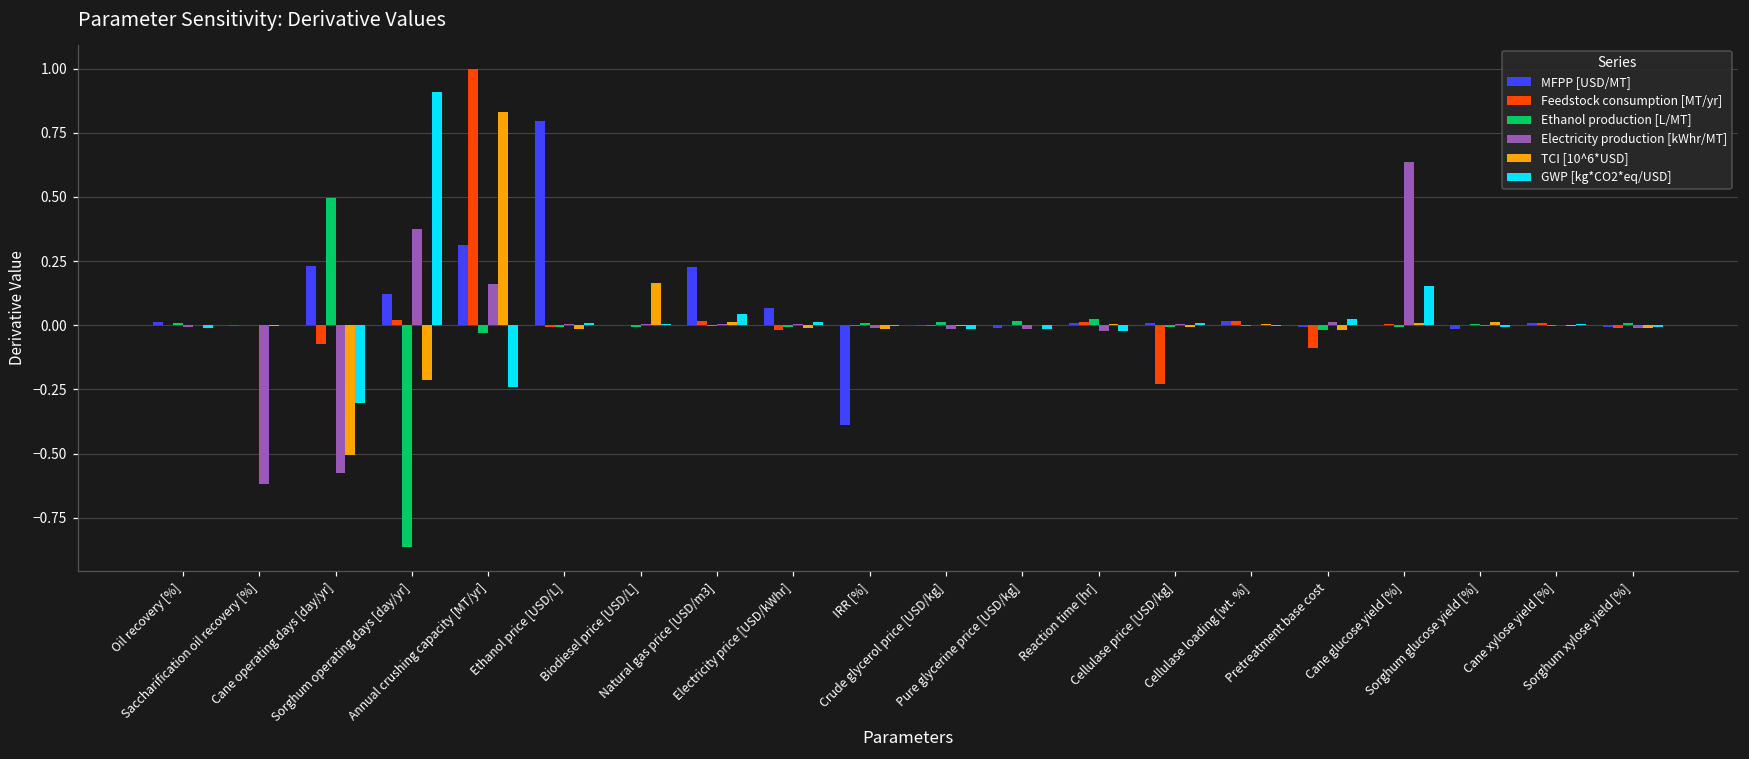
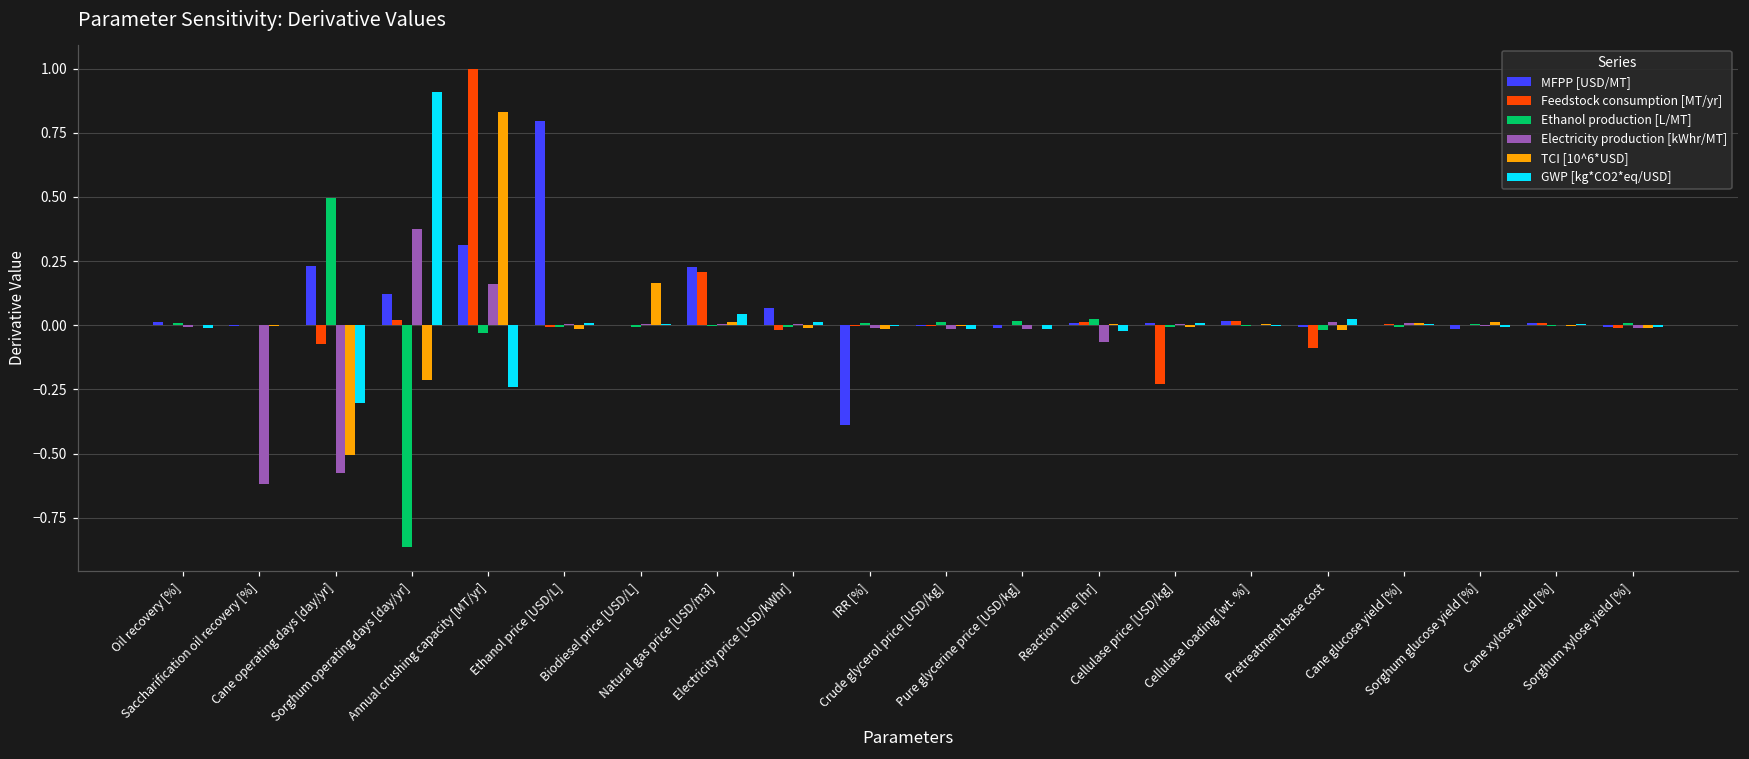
  {
    "MFPP [USD/MT]": {
      "Oil recovery [%]": 0.01,
      "Cane operating days [day/yr]": 0.23,
      "Sorghum operating days [day/yr]": 0.12,
      "Annual crushing capacity [MT/yr]": 0.31,
      "Ethanol price [USD/L]": 0.80,
      "Natural gas price [USD/m3]": 0.23,
      "Electricity price [USD/kWhr]": 0.07,
      "IRR [%]": -0.39,
      "Cellulase loading [wt. %]": 0.02,
      "Sorghum glucose yield [%]": -0.02,
      "Cane xylose yield [%]": 0.01
    },
    "Feedstock consumption [MT/yr]": {
      "Cane operating days [day/yr]": -0.07,
      "Sorghum operating days [day/yr]": 0.02,
      "Annual crushing capacity [MT/yr]": 1.00,
-     "Natural gas price [USD/m3]": 0.02,
+     "Natural gas price [USD/m3]": 0.21,
      "Electricity price [USD/kWhr]": -0.02,
      "Reaction time [hr]": 0.01,
      "Cellulase price [USD/kg]": -0.23,
      "Cellulase loading [wt. %]": 0.02,
      "Pretreatment base cost": -0.09,
      "Sorghum xylose yield [%]": -0.01
    },
    "Ethanol production [L/MT]": {
      "Cane operating days [day/yr]": 0.50,
      "Sorghum operating days [day/yr]": -0.86,
      "Annual crushing capacity [MT/yr]": -0.03,
      "Crude glycerol price [USD/kg]": 0.01,
      "Pure glycerine price [USD/kg]": 0.02,
      "Reaction time [hr]": 0.02,
      "Pretreatment base cost": -0.02
    },
    "Electricity production [kWhr/MT]": {
      "Saccharification oil recovery [%]": -0.62,
      "Cane operating days [day/yr]": -0.57,
      "Sorghum operating days [day/yr]": 0.38,
      "Annual crushing capacity [MT/yr]": 0.16,
      "Crude glycerol price [USD/kg]": -0.01,
      "Pure glycerine price [USD/kg]": -0.01,
-     "Reaction time [hr]": -0.02,
+     "Reaction time [hr]": -0.06,
      "Pretreatment base cost": 0.01,
-     "Cane glucose yield [%]": 0.64,
+     "Cane glucose yield [%]": 0.01,
      "Sorghum xylose yield [%]": -0.01
    },
    "TCI [10^6*USD]": {
      "Cane operating days [day/yr]": -0.50,
      "Sorghum operating days [day/yr]": -0.21,
      "Annual crushing capacity [MT/yr]": 0.83,
      "Ethanol price [USD/L]": -0.01,
      "Biodiesel price [USD/L]": 0.16,
      "Natural gas price [USD/m3]": 0.01,
      "Electricity price [USD/kWhr]": -0.01,
      "IRR [%]": -0.01,
      "Pretreatment base cost": -0.02,
      "Sorghum glucose yield [%]": 0.01,
      "Sorghum xylose yield [%]": -0.01
    },
    "GWP [kg*CO2*eq/USD]": {
      "Cane operating days [day/yr]": -0.30,
      "Sorghum operating days [day/yr]": 0.91,
      "Annual crushing capacity [MT/yr]": -0.24,
      "Natural gas price [USD/m3]": 0.04,
      "Electricity price [USD/kWhr]": 0.01,
      "Crude glycerol price [USD/kg]": -0.01,
      "Pure glycerine price [USD/kg]": -0.01,
      "Reaction time [hr]": -0.02,
      "Pretreatment base cost": 0.02,
-     "Cane glucose yield [%]": 0.15
+     "Cane glucose yield [%]": 0.01
    }
  }
